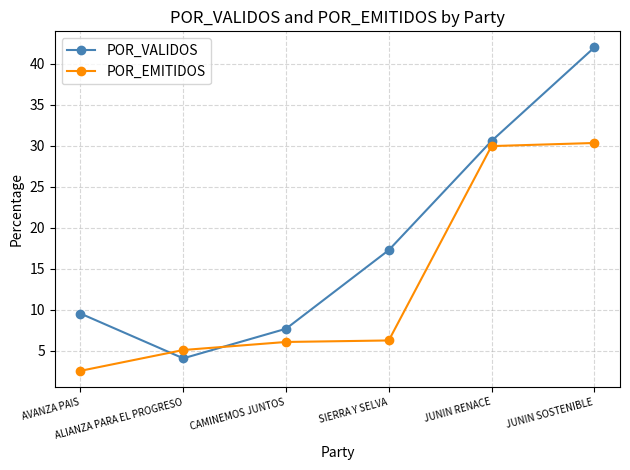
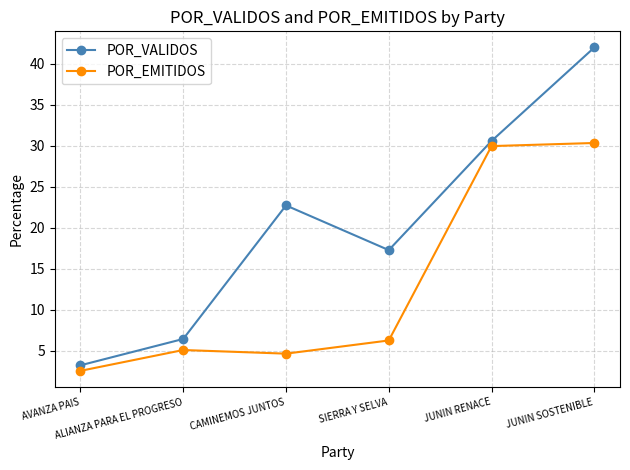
  {
    "POR_VALIDOS": {
-     "AVANZA PAIS": 10,
-     "ALIANZA PARA EL PROGRESO": 4,
-     "CAMINEMOS JUNTOS": 8,
+     "AVANZA PAIS": 3,
+     "ALIANZA PARA EL PROGRESO": 6,
+     "CAMINEMOS JUNTOS": 23,
      "SIERRA Y SELVA": 17,
      "JUNIN RENACE": 31,
      "JUNIN SOSTENIBLE": 42
    },
    "POR_EMITIDOS": {
      "AVANZA PAIS": 3,
      "ALIANZA PARA EL PROGRESO": 5,
-     "CAMINEMOS JUNTOS": 6,
+     "CAMINEMOS JUNTOS": 5,
      "SIERRA Y SELVA": 6,
      "JUNIN RENACE": 30,
      "JUNIN SOSTENIBLE": 30
    }
  }
